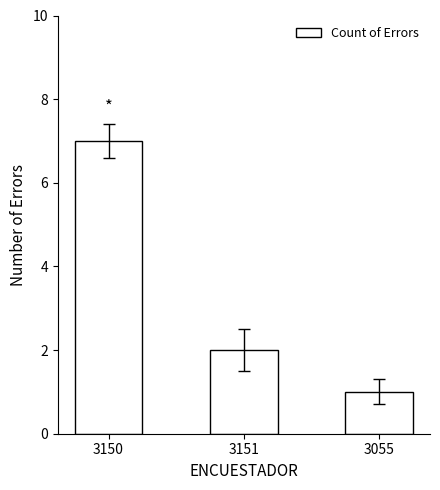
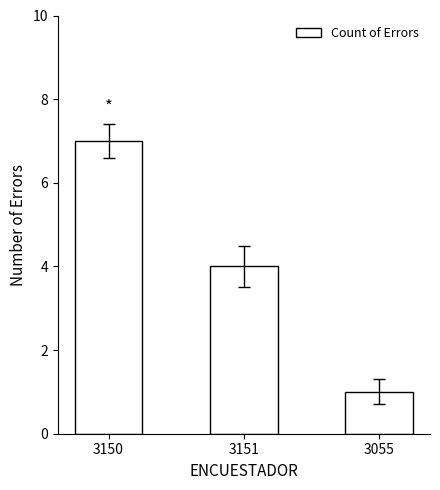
  {
    "Count of Errors": {
      "3150": 7,
-     "3151": 2,
+     "3151": 4,
      "3055": 1
    }
  }
